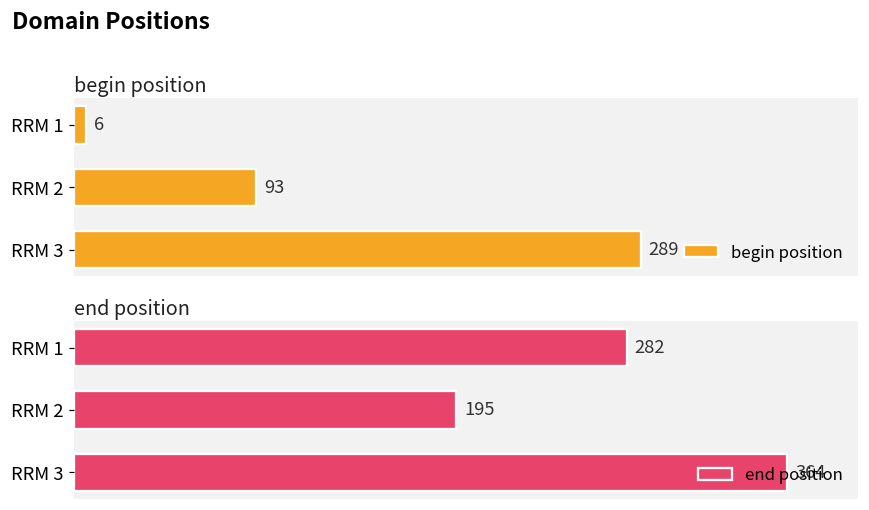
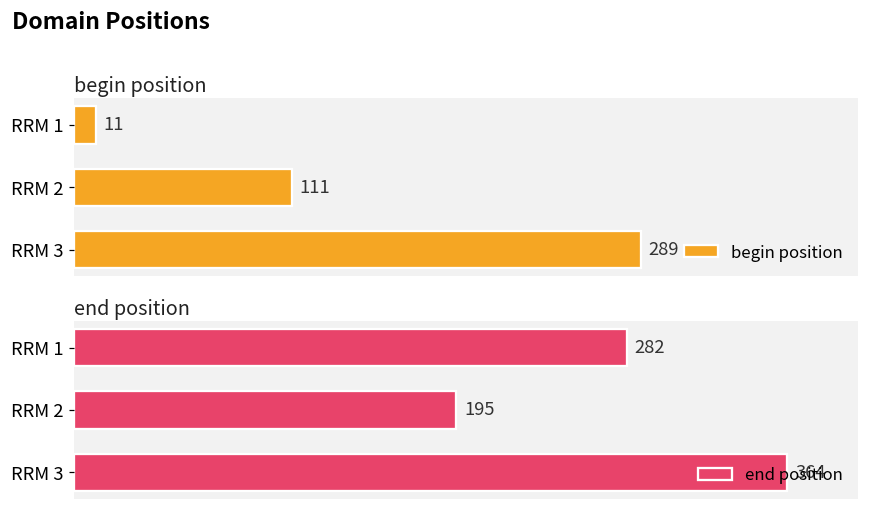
  {
    "begin position": {
-     "RRM 1": 6,
-     "RRM 2": 93,
+     "RRM 1": 11,
+     "RRM 2": 111,
      "RRM 3": 289
    },
    "end position": {
      "RRM 1": 282,
      "RRM 2": 195,
      "RRM 3": 364
    }
  }
